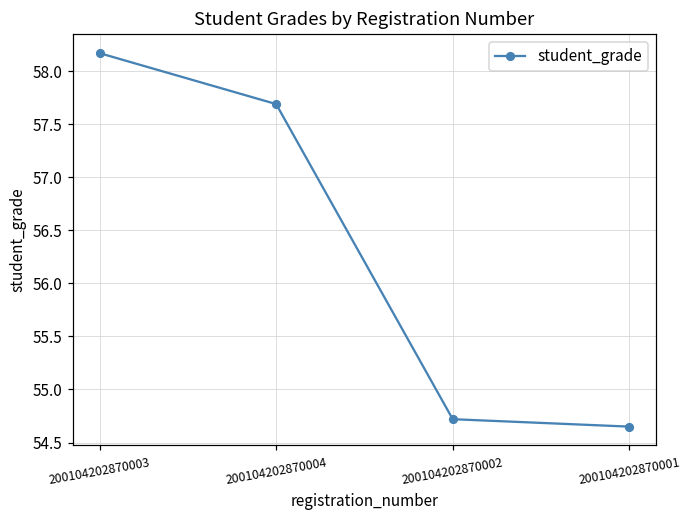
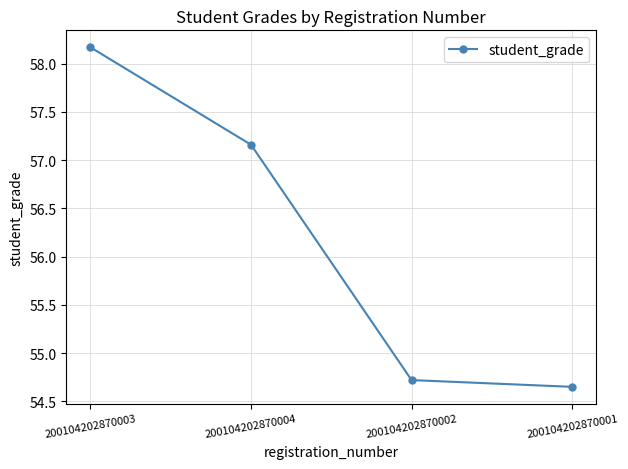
  {
    "200104202870003": 58.2,
-   "200104202870004": 57.7,
+   "200104202870004": 57.2,
    "200104202870002": 54.7,
    "200104202870001": 54.7
  }
